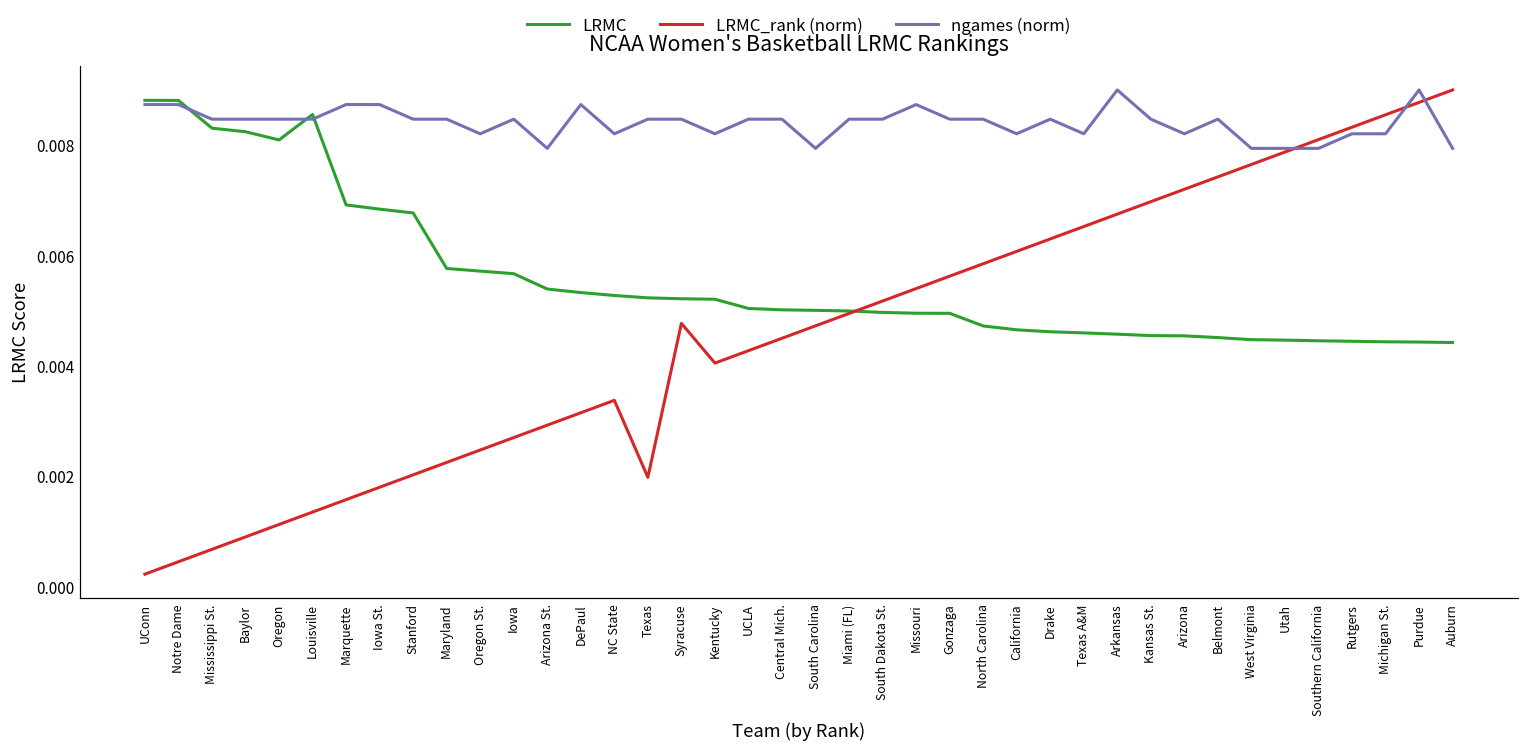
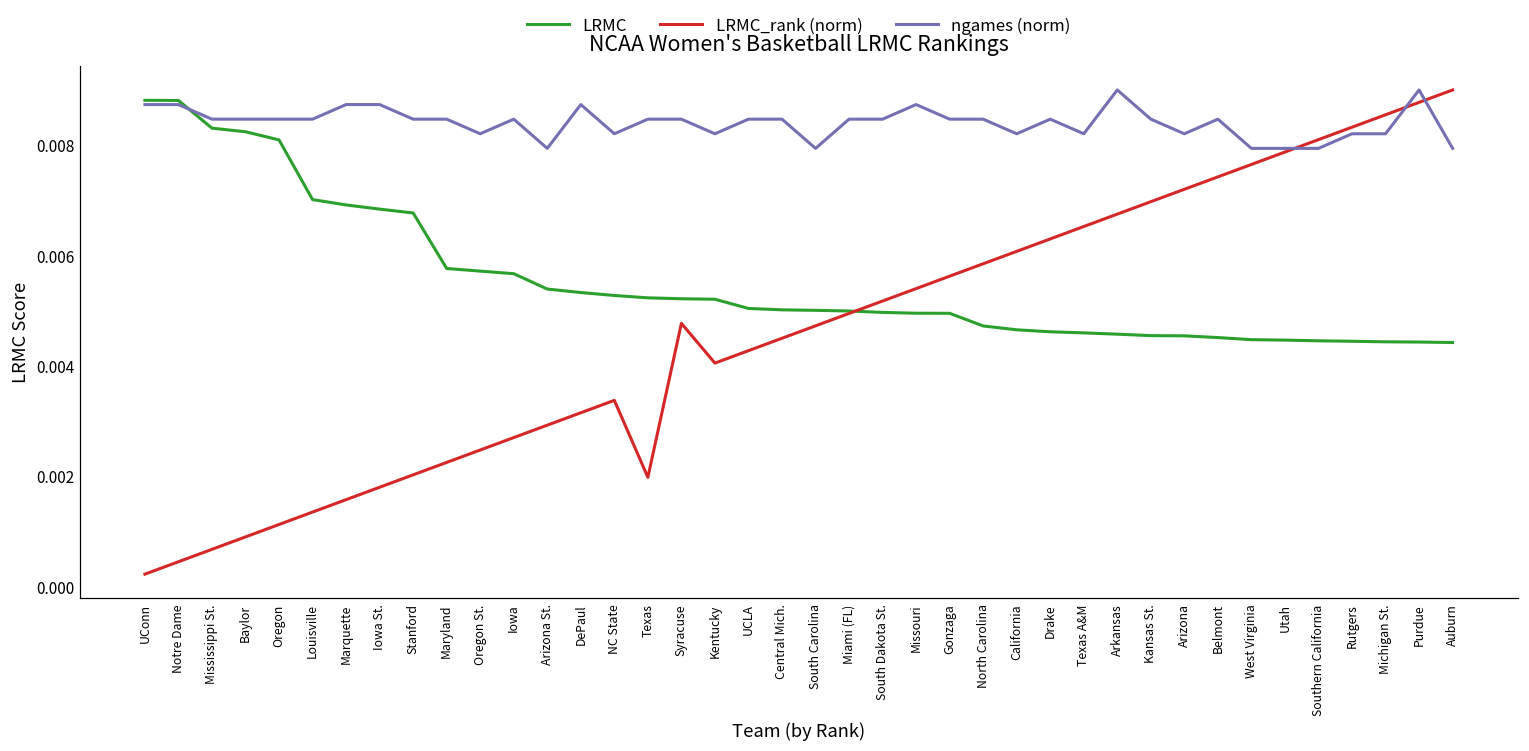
  {
    "LRMC": {
      "UConn": 0.0088,
      "Notre Dame": 0.0088,
      "Mississippi St.": 0.0083,
      "Baylor": 0.0082,
      "Oregon": 0.0081,
-     "Louisville": 0.0086,
+     "Louisville": 0.0070,
      "Marquette": 0.0069,
      "Iowa St.": 0.0068,
      "Stanford": 0.0068,
      "Maryland": 0.0058,
      "Oregon St.": 0.0057,
      "Iowa": 0.0057,
      "Arizona St.": 0.0054,
      "DePaul": 0.0053,
      "NC State": 0.0053,
      "Texas": 0.0052,
      "Syracuse": 0.0052,
      "Kentucky": 0.0052,
      "UCLA": 0.0050,
      "Central Mich.": 0.0050,
      "South Carolina": 0.0050,
      "South Dakota St.": 0.0050,
      "Missouri": 0.0050,
      "Gonzaga": 0.0050,
      "North Carolina": 0.0047,
      "California": 0.0047,
      "Drake": 0.0046,
      "Texas A&M": 0.0046,
      "Arkansas": 0.0046,
      "Kansas St.": 0.0045,
      "Arizona": 0.0045,
      "Belmont": 0.0045,
      "West Virginia": 0.0045,
      "Utah": 0.0045,
      "Southern California": 0.0045,
      "Rutgers": 0.0044,
      "Michigan St.": 0.0044,
      "Purdue": 0.0044,
      "Auburn": 0.0044
    },
    "LRMC_rank (norm)": {
      "UConn": 0.0002,
      "Notre Dame": 0.0005,
      "Mississippi St.": 0.0007,
      "Baylor": 0.0009,
      "Oregon": 0.0011,
      "Louisville": 0.0013,
      "Marquette": 0.0016,
      "Iowa St.": 0.0018,
      "Stanford": 0.0020,
      "Maryland": 0.0023,
      "Oregon St.": 0.0025,
      "Iowa": 0.0027,
      "Arizona St.": 0.0029,
      "DePaul": 0.0031,
      "NC State": 0.0034,
      "Texas": 0.0020,
      "Syracuse": 0.0048,
      "Kentucky": 0.0041,
      "UCLA": 0.0043,
      "Central Mich.": 0.0045,
      "South Carolina": 0.0047,
      "South Dakota St.": 0.0052,
      "Missouri": 0.0054,
      "Gonzaga": 0.0056,
      "North Carolina": 0.0059,
      "California": 0.0061,
      "Drake": 0.0063,
      "Texas A&M": 0.0065,
      "Arkansas": 0.0067,
      "Kansas St.": 0.0070,
      "Arizona": 0.0072,
      "Belmont": 0.0074,
      "West Virginia": 0.0076,
      "Utah": 0.0079,
      "Southern California": 0.0081,
      "Rutgers": 0.0083,
      "Michigan St.": 0.0085,
      "Purdue": 0.0088,
      "Auburn": 0.0090
    },
    "ngames (norm)": {
      "UConn": 0.0087,
      "Notre Dame": 0.0087,
      "Mississippi St.": 0.0085,
      "Baylor": 0.0085,
      "Oregon": 0.0085,
      "Louisville": 0.0085,
      "Marquette": 0.0087,
      "Iowa St.": 0.0087,
      "Stanford": 0.0085,
      "Maryland": 0.0085,
      "Oregon St.": 0.0082,
      "Iowa": 0.0085,
      "Arizona St.": 0.0079,
      "DePaul": 0.0087,
      "NC State": 0.0082,
      "Texas": 0.0085,
      "Syracuse": 0.0085,
      "Kentucky": 0.0082,
      "UCLA": 0.0085,
      "Central Mich.": 0.0085,
      "South Carolina": 0.0079,
      "Miami (FL)": 0.0085,
      "South Dakota St.": 0.0085,
      "Missouri": 0.0087,
      "Gonzaga": 0.0085,
      "North Carolina": 0.0085,
      "California": 0.0082,
      "Drake": 0.0085,
      "Texas A&M": 0.0082,
      "Arkansas": 0.0090,
      "Kansas St.": 0.0085,
      "Arizona": 0.0082,
      "Belmont": 0.0085,
      "West Virginia": 0.0079,
      "Utah": 0.0079,
      "Southern California": 0.0079,
      "Rutgers": 0.0082,
      "Michigan St.": 0.0082,
      "Purdue": 0.0090,
      "Auburn": 0.0079
    }
  }
